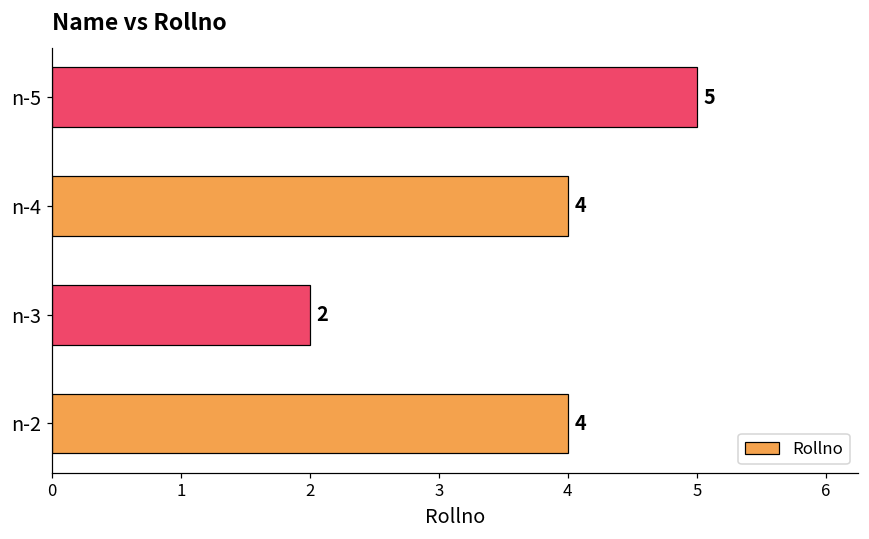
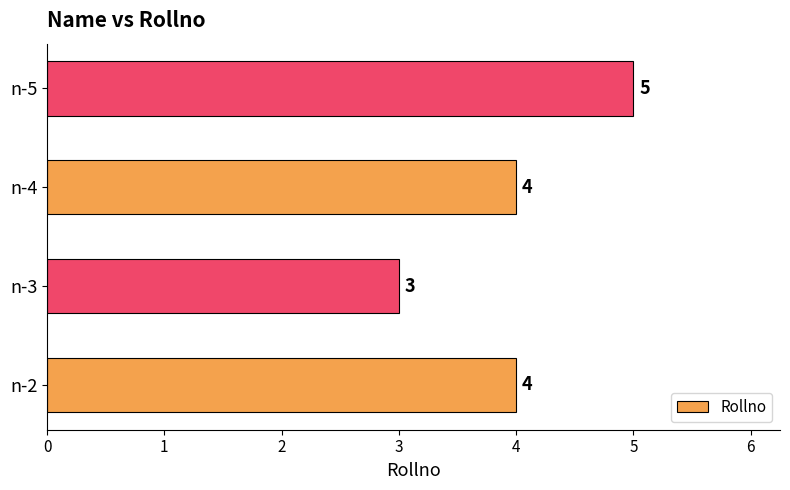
  {
    "n-5": 5,
    "n-4": 4,
-   "n-3": 2,
+   "n-3": 3,
    "n-2": 4
  }
